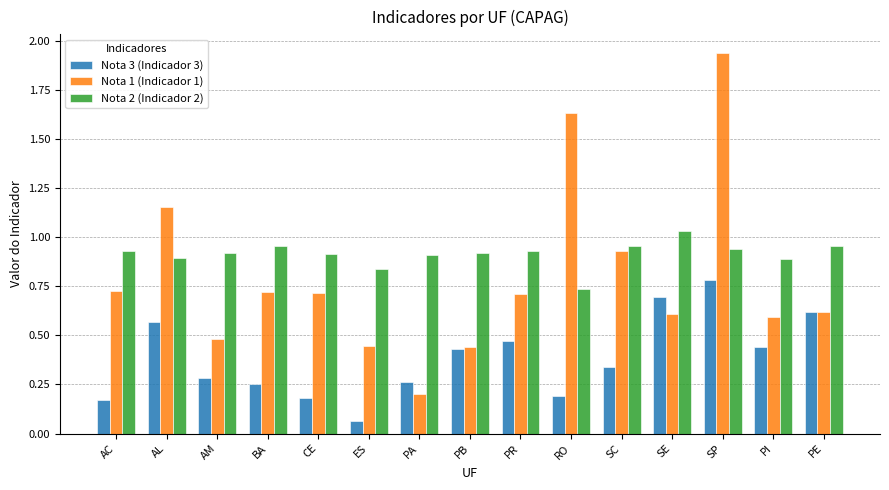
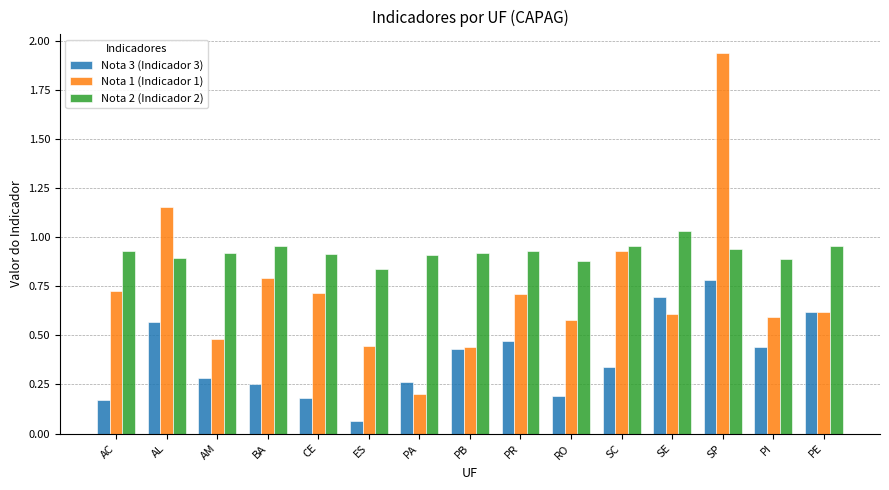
  {
    "Nota 3 (Indicador 3)": {
      "AC": 0.17,
      "AL": 0.57,
      "AM": 0.28,
      "BA": 0.25,
      "CE": 0.18,
      "ES": 0.06,
      "PA": 0.26,
      "PB": 0.43,
      "PR": 0.47,
      "RO": 0.19,
      "SC": 0.34,
      "SE": 0.70,
      "SP": 0.78,
      "PI": 0.44,
      "PE": 0.62
    },
    "Nota 1 (Indicador 1)": {
      "AC": 0.72,
      "AL": 1.16,
      "AM": 0.48,
-     "BA": 0.72,
+     "BA": 0.79,
      "CE": 0.71,
      "ES": 0.45,
      "PA": 0.20,
      "PB": 0.44,
      "PR": 0.71,
-     "RO": 1.63,
+     "RO": 0.58,
      "SC": 0.93,
      "SE": 0.61,
      "SP": 1.94,
      "PI": 0.60,
      "PE": 0.62
    },
    "Nota 2 (Indicador 2)": {
      "AC": 0.93,
      "AL": 0.90,
      "AM": 0.92,
      "BA": 0.95,
      "CE": 0.91,
      "ES": 0.84,
      "PA": 0.91,
      "PB": 0.92,
      "PR": 0.93,
-     "RO": 0.74,
+     "RO": 0.88,
      "SC": 0.96,
      "SE": 1.03,
      "SP": 0.94,
      "PI": 0.89,
      "PE": 0.96
    }
  }
